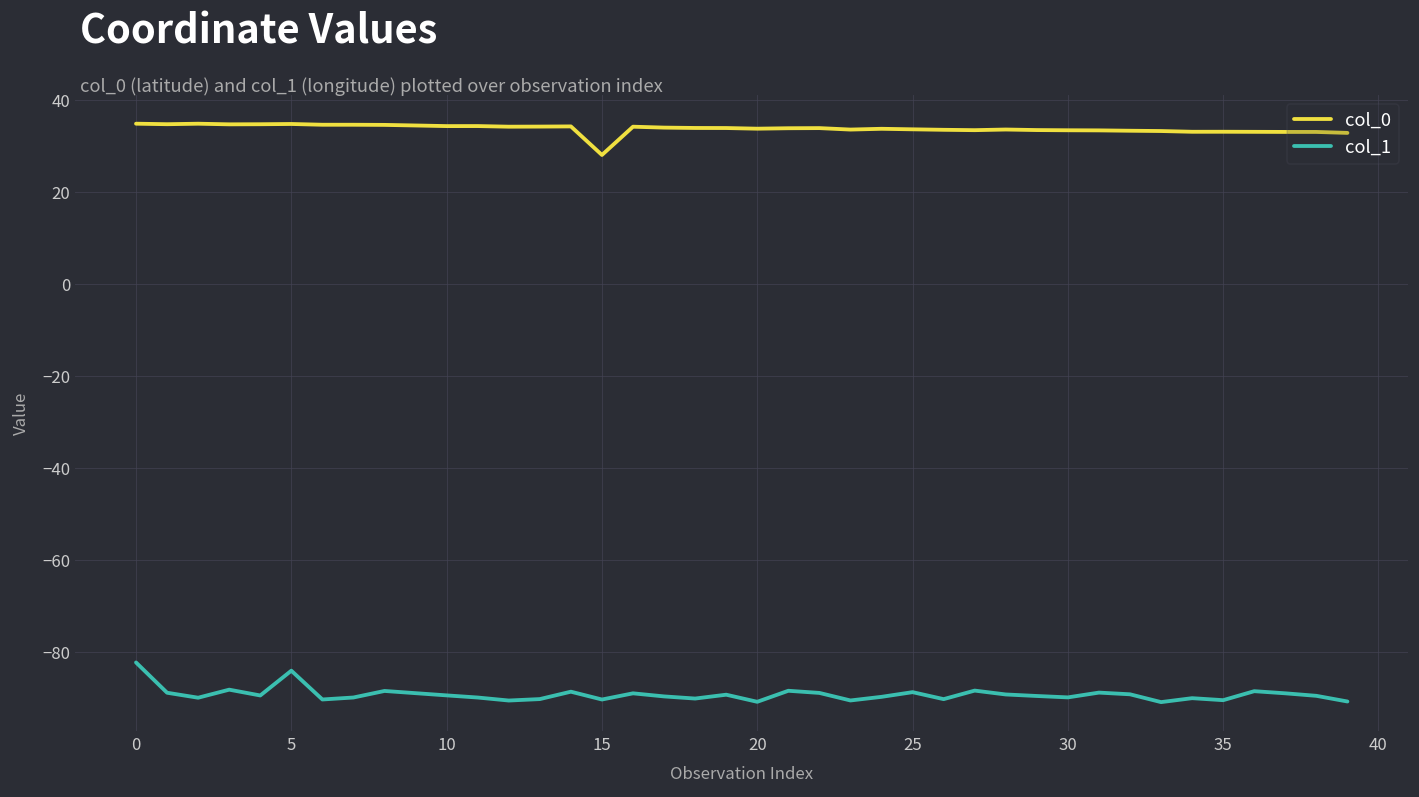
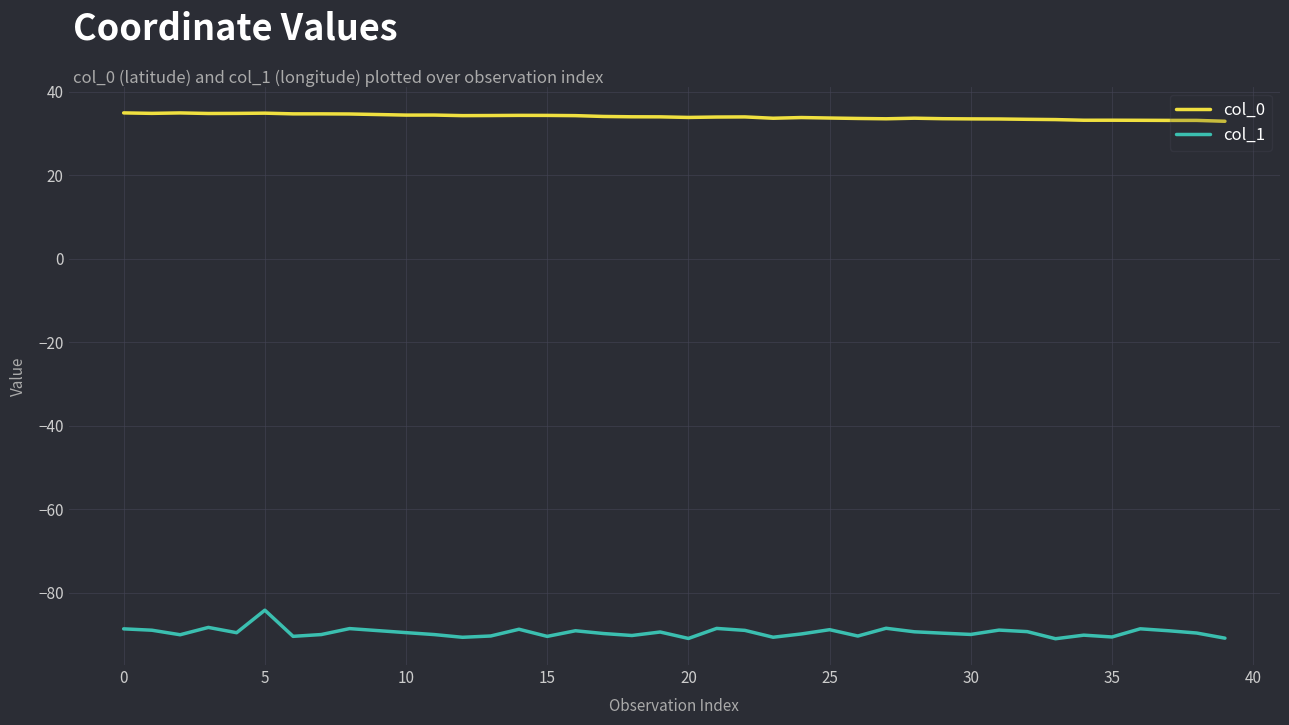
  {
    "col_0": {
      "0": 35,
      "5": 35,
      "10": 34,
-     "15": 28,
+     "15": 34,
      "20": 34,
      "25": 34,
      "30": 33,
      "35": 33
    },
    "col_1": {
-     "0": -82,
+     "0": -89,
      "5": -84,
      "10": -89,
      "15": -90,
      "20": -91,
      "25": -89,
      "30": -90,
      "35": -91
    }
  }
